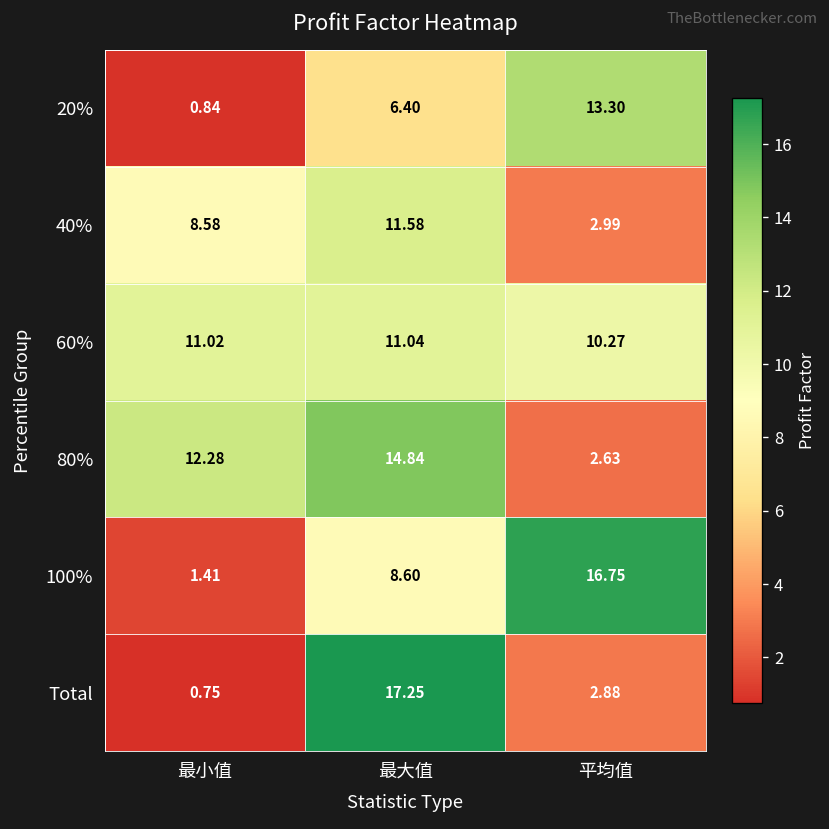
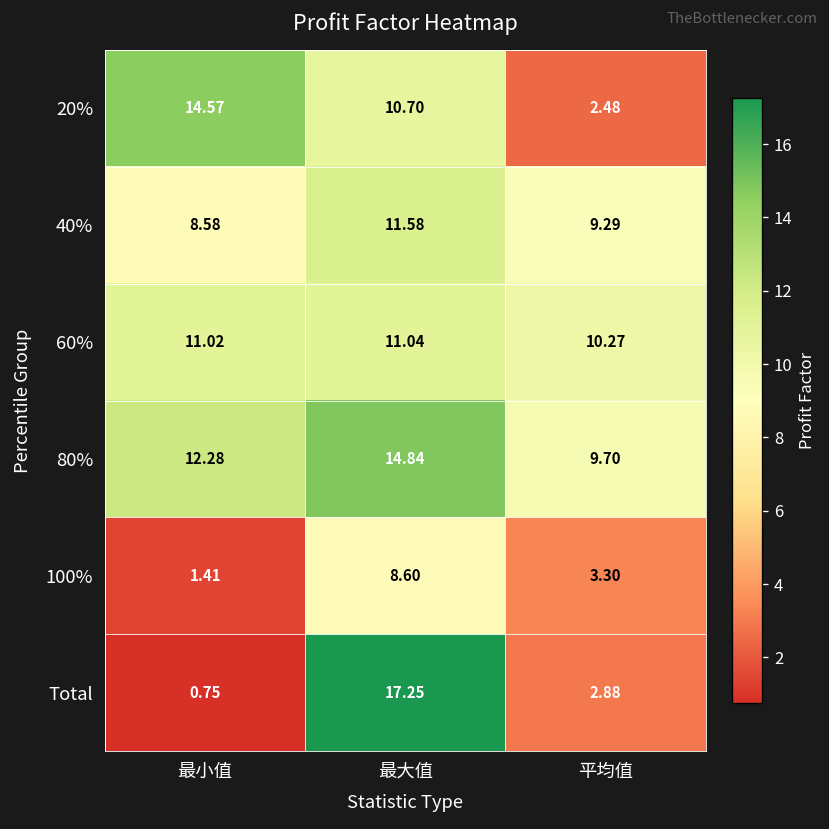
  {
    "20%": {
-     "最小值": 0.84,
-     "最大值": 6.40,
-     "平均值": 13.30
+     "最小值": 14.57,
+     "最大值": 10.70,
+     "平均值": 2.48
    },
    "40%": {
      "最小值": 8.58,
      "最大值": 11.58,
-     "平均值": 2.99
+     "平均值": 9.29
    },
    "60%": {
      "最小值": 11.02,
      "最大值": 11.04,
      "平均值": 10.27
    },
    "80%": {
      "最小值": 12.28,
      "最大值": 14.84,
-     "平均值": 2.63
+     "平均值": 9.70
    },
    "100%": {
      "最小值": 1.41,
      "最大值": 8.60,
-     "平均值": 16.75
+     "平均值": 3.30
    },
    "Total": {
      "最小值": 0.75,
      "最大值": 17.25,
      "平均值": 2.88
    }
  }
